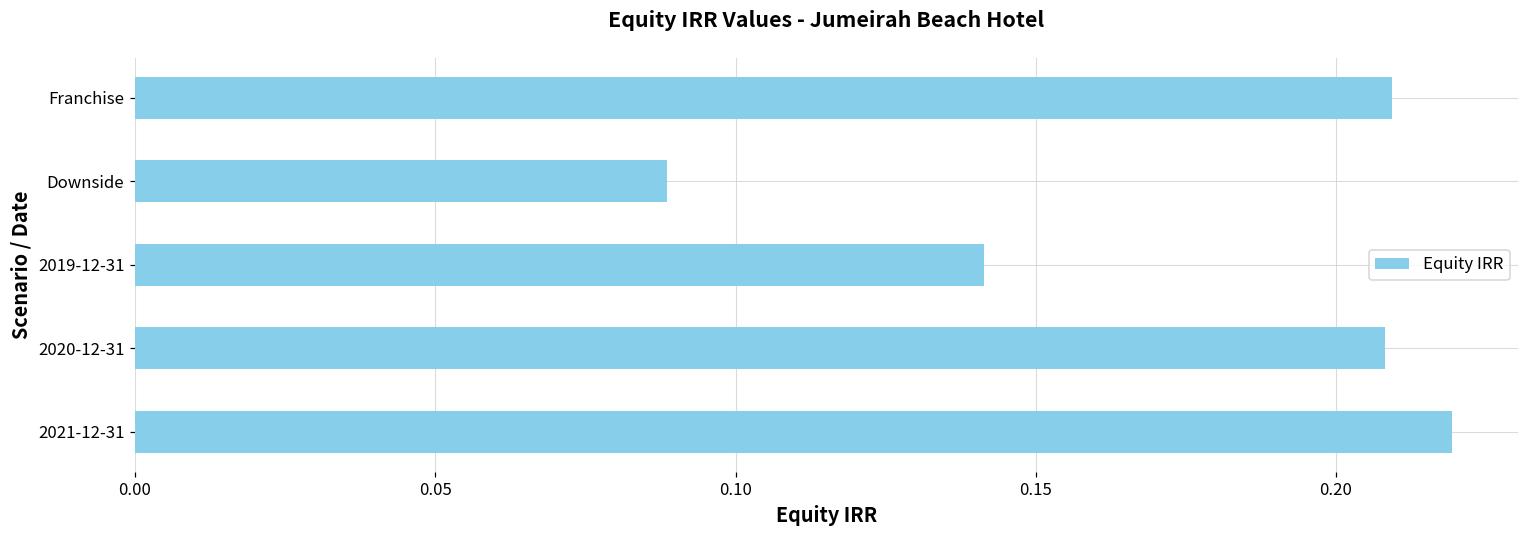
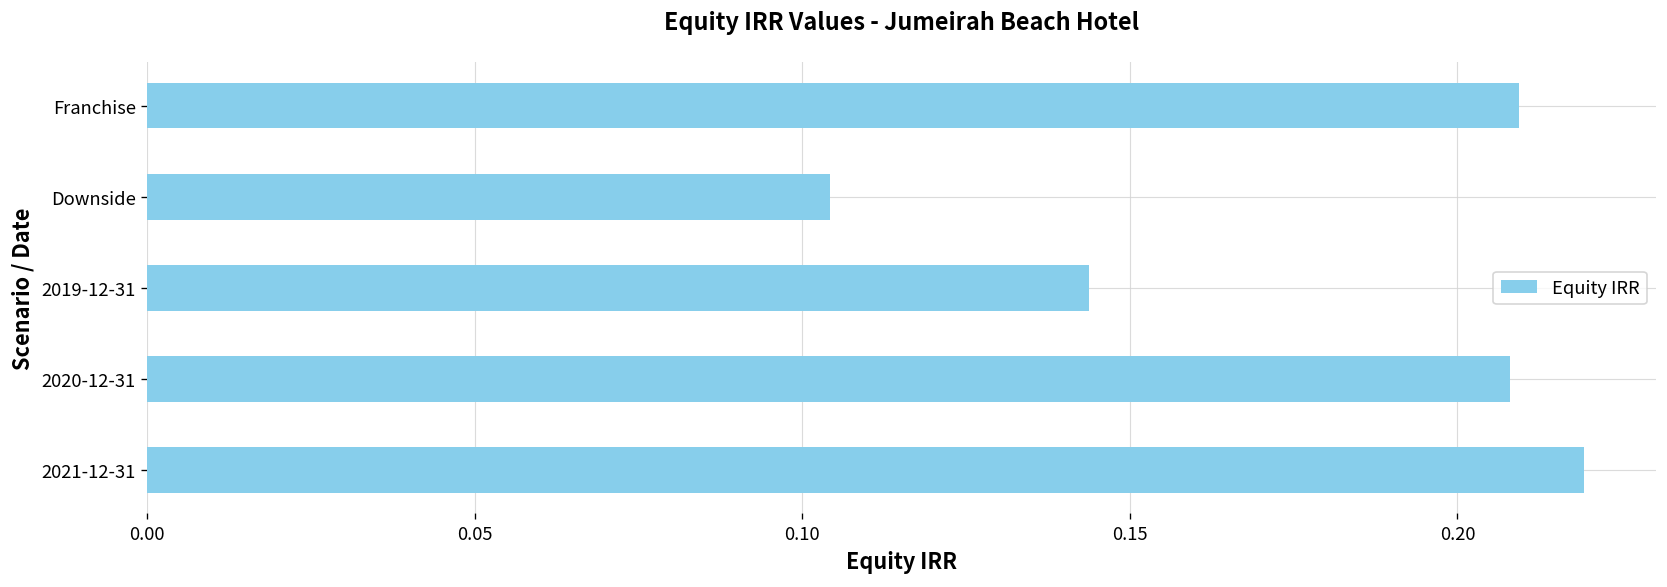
  {
    "Franchise": 0.209,
-   "Downside": 0.089,
-   "2019-12-31": 0.141,
+   "Downside": 0.104,
+   "2019-12-31": 0.144,
    "2020-12-31": 0.208,
    "2021-12-31": 0.219
  }
